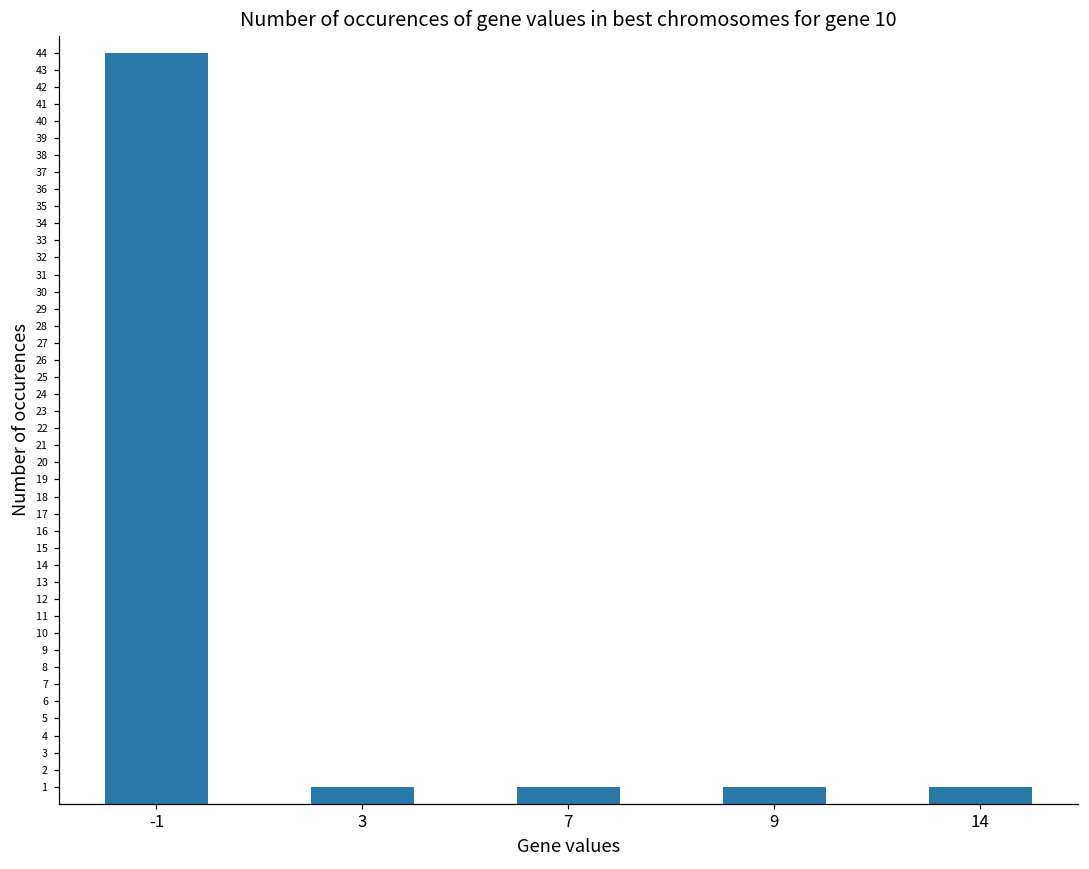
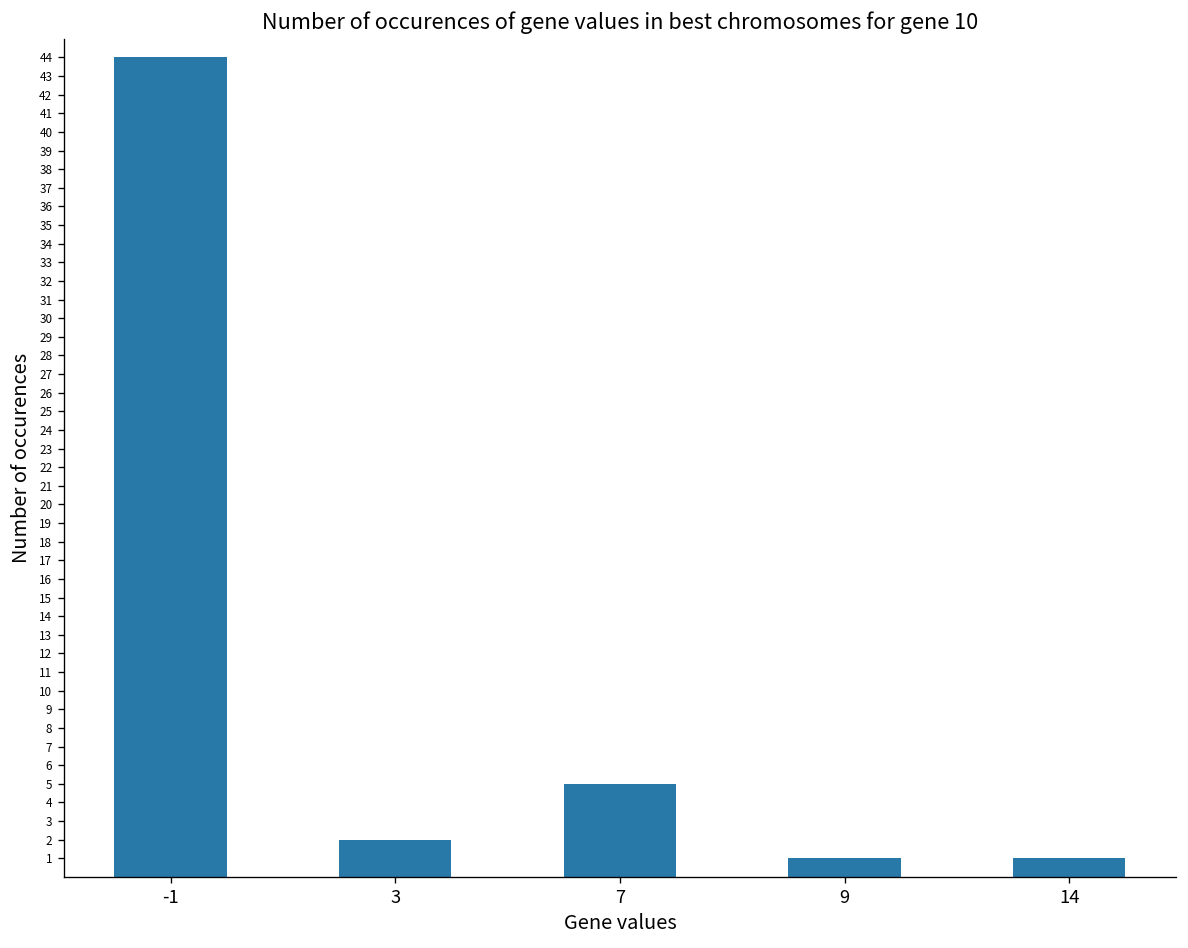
  {
    "-1": 44,
-   "3": 1,
-   "7": 1,
+   "3": 2,
+   "7": 5,
    "9": 1,
    "14": 1
  }
